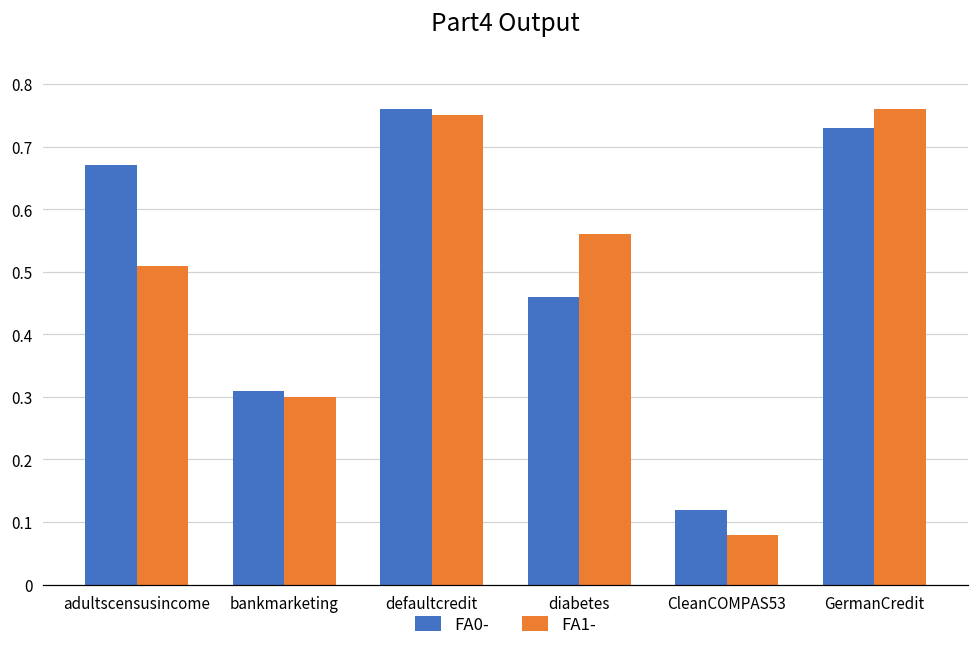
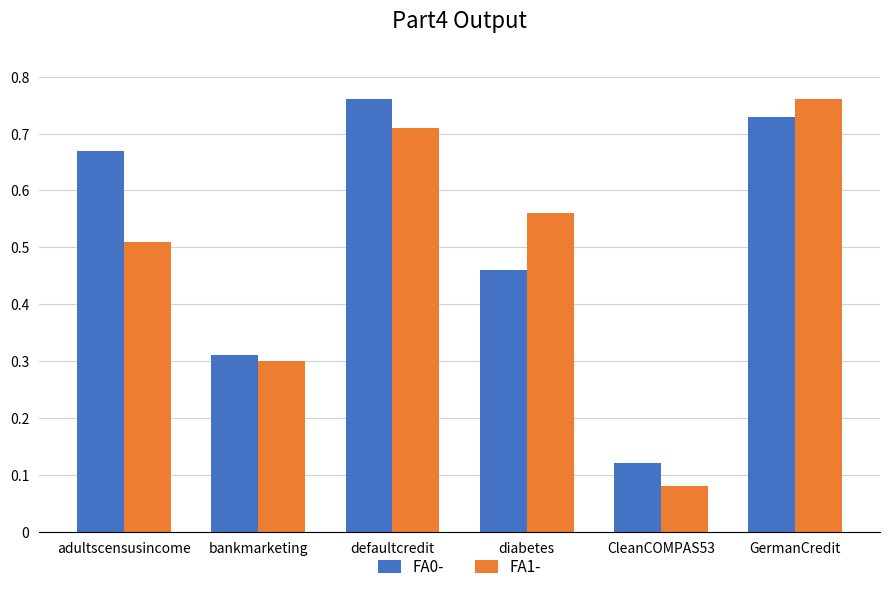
  {
    "FA0-": {
      "adultscensusincome": 0.67,
      "bankmarketing": 0.31,
      "defaultcredit": 0.76,
      "diabetes": 0.46,
      "CleanCOMPAS53": 0.12,
      "GermanCredit": 0.73
    },
    "FA1-": {
      "adultscensusincome": 0.51,
      "bankmarketing": 0.30,
-     "defaultcredit": 0.75,
+     "defaultcredit": 0.71,
      "diabetes": 0.56,
      "CleanCOMPAS53": 0.08,
      "GermanCredit": 0.76
    }
  }
